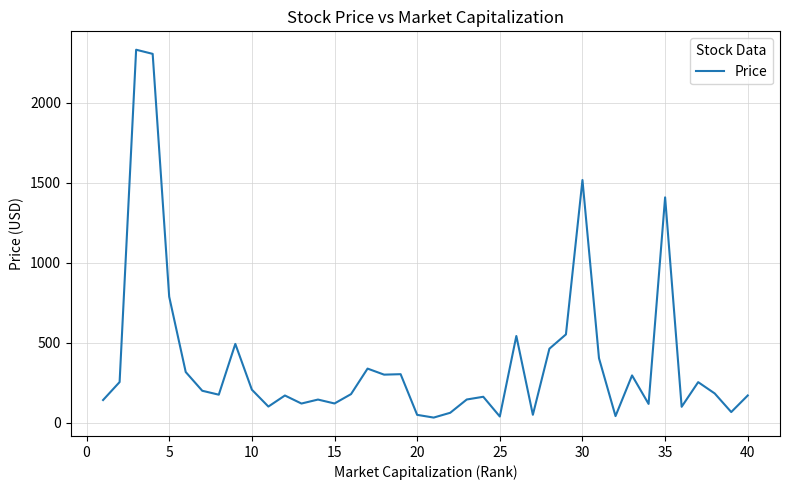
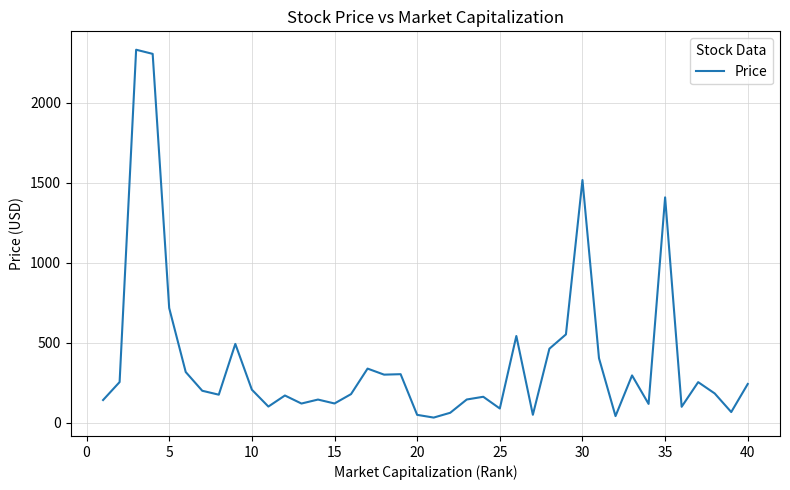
  {
-   "5": 790,
+   "5": 720,
    "10": 210,
    "15": 120,
    "20": 50,
-   "25": 40,
+   "25": 90,
    "30": 1520,
    "35": 1410,
-   "40": 170
+   "40": 240
  }
